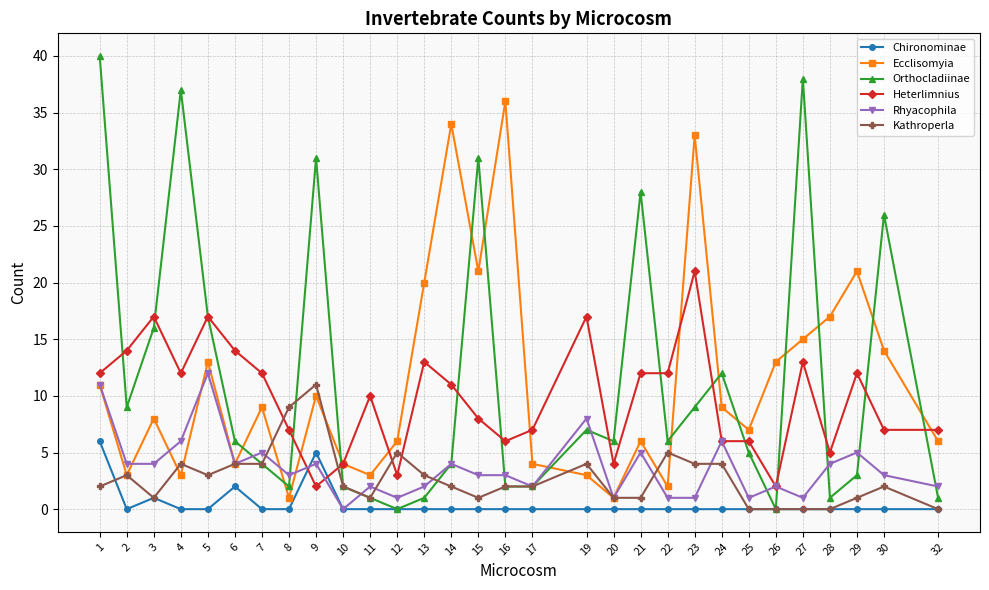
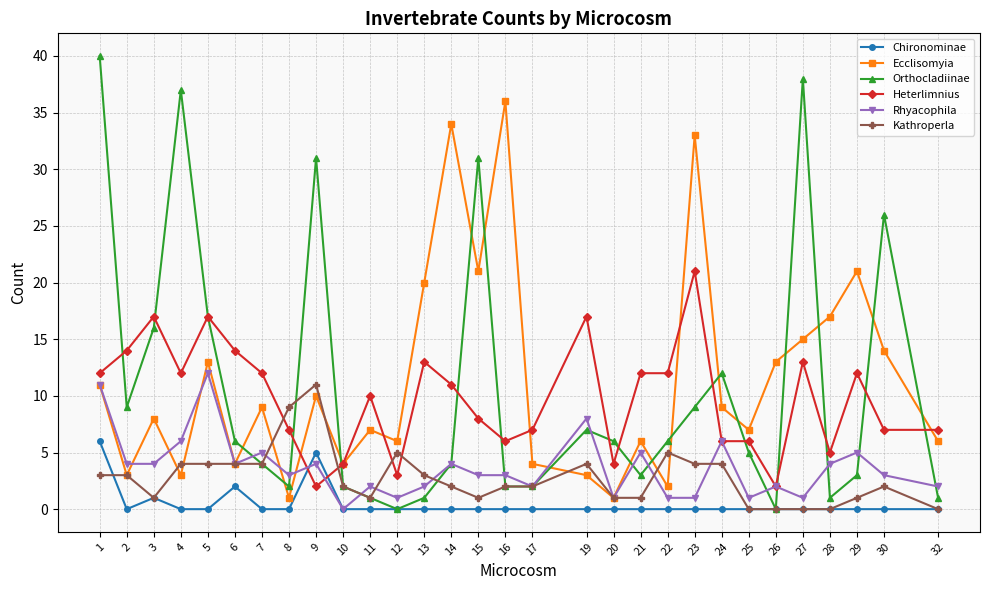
  {
    "Chironominae": {
      "1": 6,
      "2": 0,
      "4": 0,
      "5": 0,
      "6": 2,
      "7": 0,
      "8": 0,
      "9": 5,
      "11": 0,
      "13": 0,
      "14": 0,
      "15": 0,
      "16": 0,
      "17": 0,
      "19": 0,
      "20": 0,
      "21": 0,
      "22": 0,
      "23": 0,
      "24": 0,
      "29": 0,
      "30": 0
    },
    "Ecclisomyia": {
      "3": 8,
      "4": 3,
      "5": 13,
      "7": 9,
      "8": 1,
      "9": 10,
-     "11": 3,
+     "11": 7,
      "12": 6,
      "13": 20,
      "14": 34,
      "15": 21,
      "16": 36,
      "17": 4,
      "19": 3,
      "21": 6,
      "22": 2,
      "23": 33,
      "24": 9,
      "25": 7,
      "26": 13,
      "27": 15,
      "28": 17,
      "29": 21,
      "30": 14,
      "32": 6
    },
    "Orthocladiinae": {
      "1": 40,
      "2": 9,
      "3": 16,
      "4": 37,
      "6": 6,
      "8": 2,
      "9": 31,
      "13": 1,
      "15": 31,
      "19": 7,
      "20": 6,
-     "21": 28,
+     "21": 3,
      "22": 6,
      "23": 9,
      "24": 12,
      "25": 5,
      "27": 38,
      "28": 1,
      "29": 3,
      "30": 26,
      "32": 1
    },
    "Heterlimnius": {
      "1": 12,
      "2": 14,
      "3": 17,
      "4": 12,
      "6": 14,
      "7": 12,
      "8": 7,
      "9": 2,
      "11": 10,
      "12": 3,
      "13": 13,
      "14": 11,
      "15": 8,
      "16": 6,
      "17": 7,
      "19": 17,
      "20": 4,
      "21": 12,
      "22": 12,
      "23": 21,
      "25": 6,
      "27": 13,
      "28": 5,
      "29": 12,
      "30": 7,
      "32": 7
    },
    "Rhyacophila": {
      "2": 4,
      "3": 4,
      "4": 6,
      "5": 12,
      "7": 5,
      "8": 3,
      "9": 4,
      "11": 2,
      "12": 1,
      "13": 2,
      "15": 3,
      "16": 3,
      "19": 8,
      "21": 5,
      "22": 1,
      "23": 1,
      "25": 1,
      "27": 1,
      "28": 4,
      "29": 5,
      "30": 3,
      "32": 2
    },
    "Kathroperla": {
-     "1": 2,
+     "1": 3,
      "4": 4,
-     "5": 3,
+     "5": 4,
      "8": 9,
      "9": 11,
      "12": 5,
      "13": 3,
      "14": 2,
      "15": 1,
      "19": 4,
      "21": 1,
      "22": 5,
      "23": 4,
      "24": 4,
      "29": 1,
      "30": 2
    }
  }
